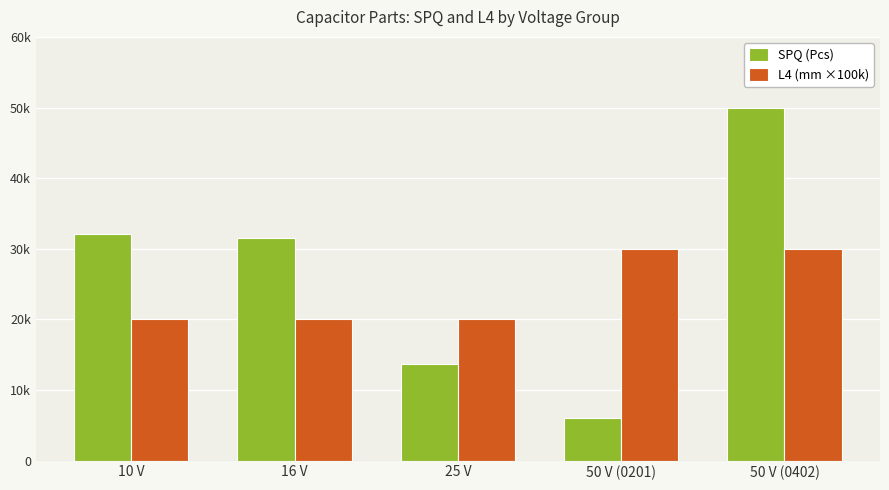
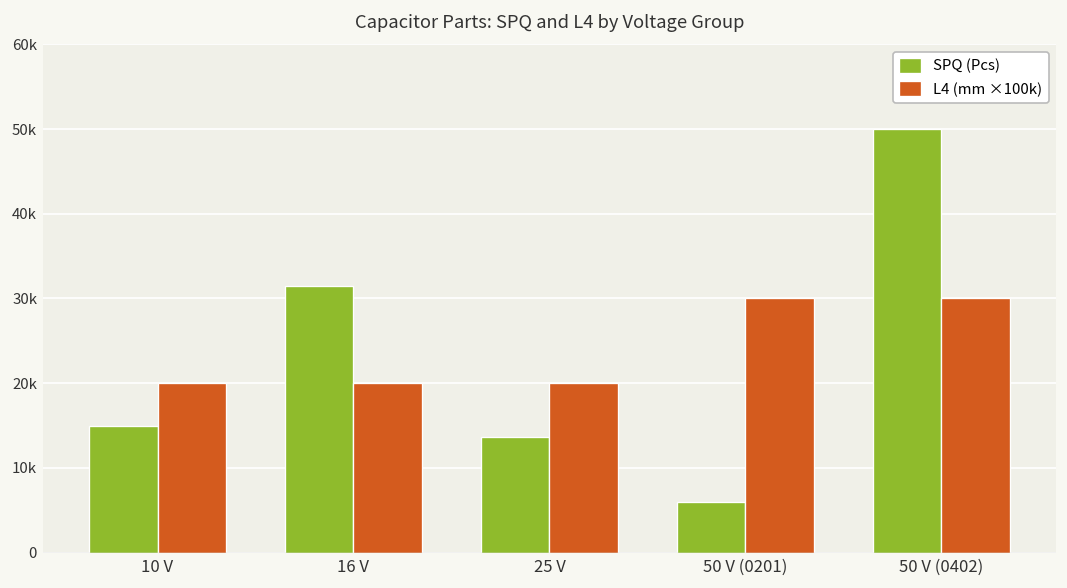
  {
    "SPQ (Pcs)": {
-     "10 V": 32000,
+     "10 V": 15000,
      "16 V": 31000,
      "25 V": 14000,
      "50 V (0201)": 6000,
      "50 V (0402)": 50000
    },
    "L4 (mm ×100k)": {
      "10 V": 20000,
      "16 V": 20000,
      "25 V": 20000,
      "50 V (0201)": 30000,
      "50 V (0402)": 30000
    }
  }
